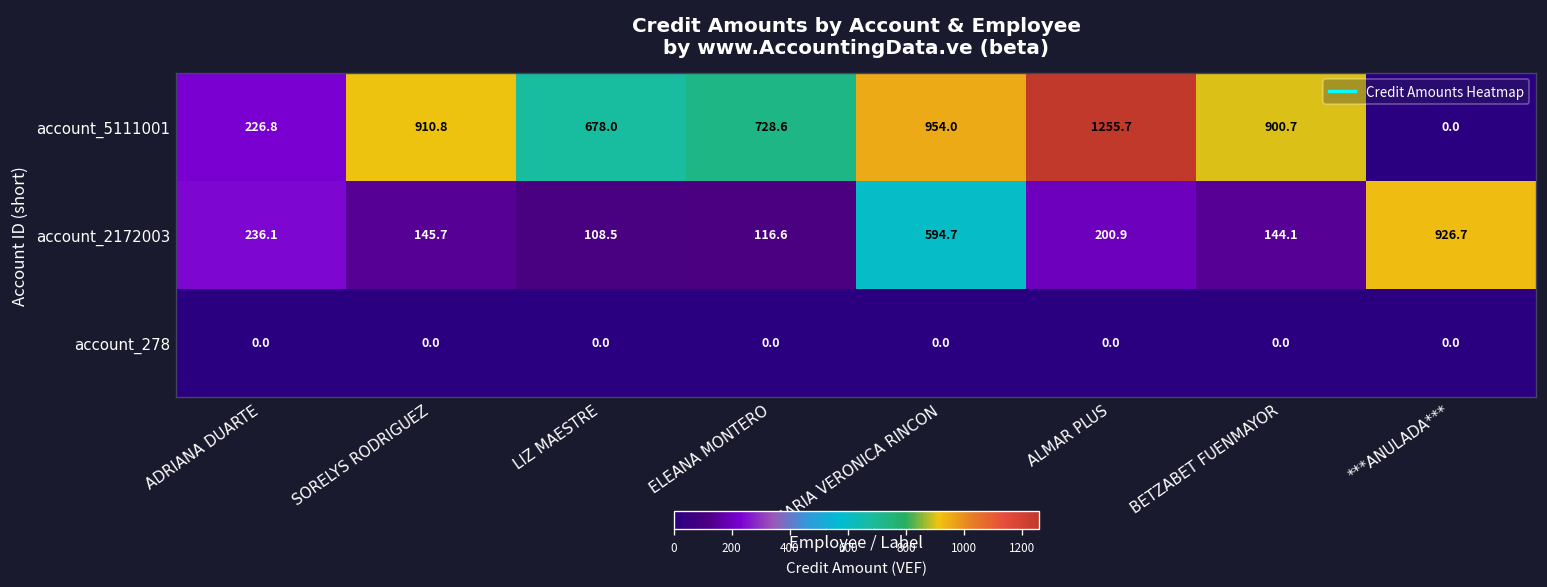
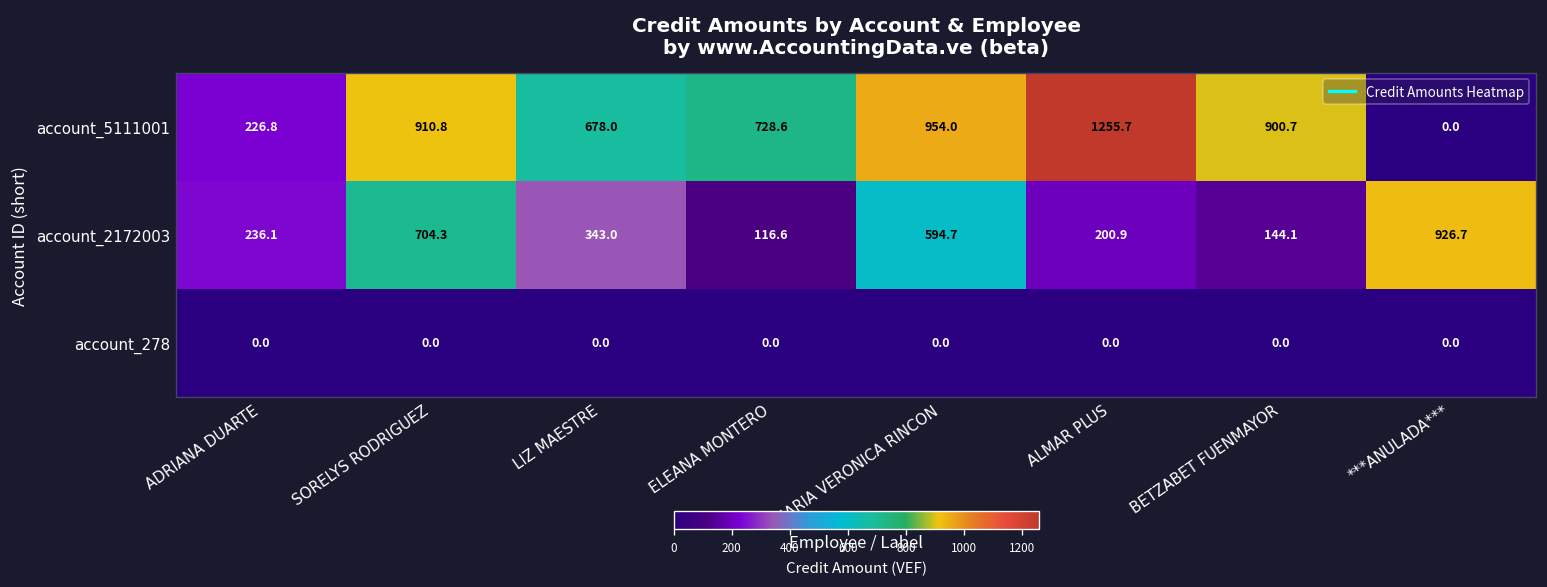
  {
    "account_5111001": {
      "ADRIANA DUARTE": 226.8,
      "SORELYS RODRIGUEZ": 910.8,
      "LIZ MAESTRE": 678.0,
      "ELEANA MONTERO": 728.6,
      "MARIA VERONICA RINCON": 954.0,
      "ALMAR PLUS": 1255.7,
      "BETZABET FUENMAYOR": 900.7,
      "***ANULADA***": 0.0
    },
    "account_2172003": {
      "ADRIANA DUARTE": 236.1,
-     "SORELYS RODRIGUEZ": 145.7,
-     "LIZ MAESTRE": 108.5,
+     "SORELYS RODRIGUEZ": 704.3,
+     "LIZ MAESTRE": 343.0,
      "ELEANA MONTERO": 116.6,
      "MARIA VERONICA RINCON": 594.7,
      "ALMAR PLUS": 200.9,
      "BETZABET FUENMAYOR": 144.1,
      "***ANULADA***": 926.7
    },
    "account_278": {
      "ADRIANA DUARTE": 0.0,
      "SORELYS RODRIGUEZ": 0.0,
      "LIZ MAESTRE": 0.0,
      "ELEANA MONTERO": 0.0,
      "MARIA VERONICA RINCON": 0.0,
      "ALMAR PLUS": 0.0,
      "BETZABET FUENMAYOR": 0.0,
      "***ANULADA***": 0.0
    }
  }
